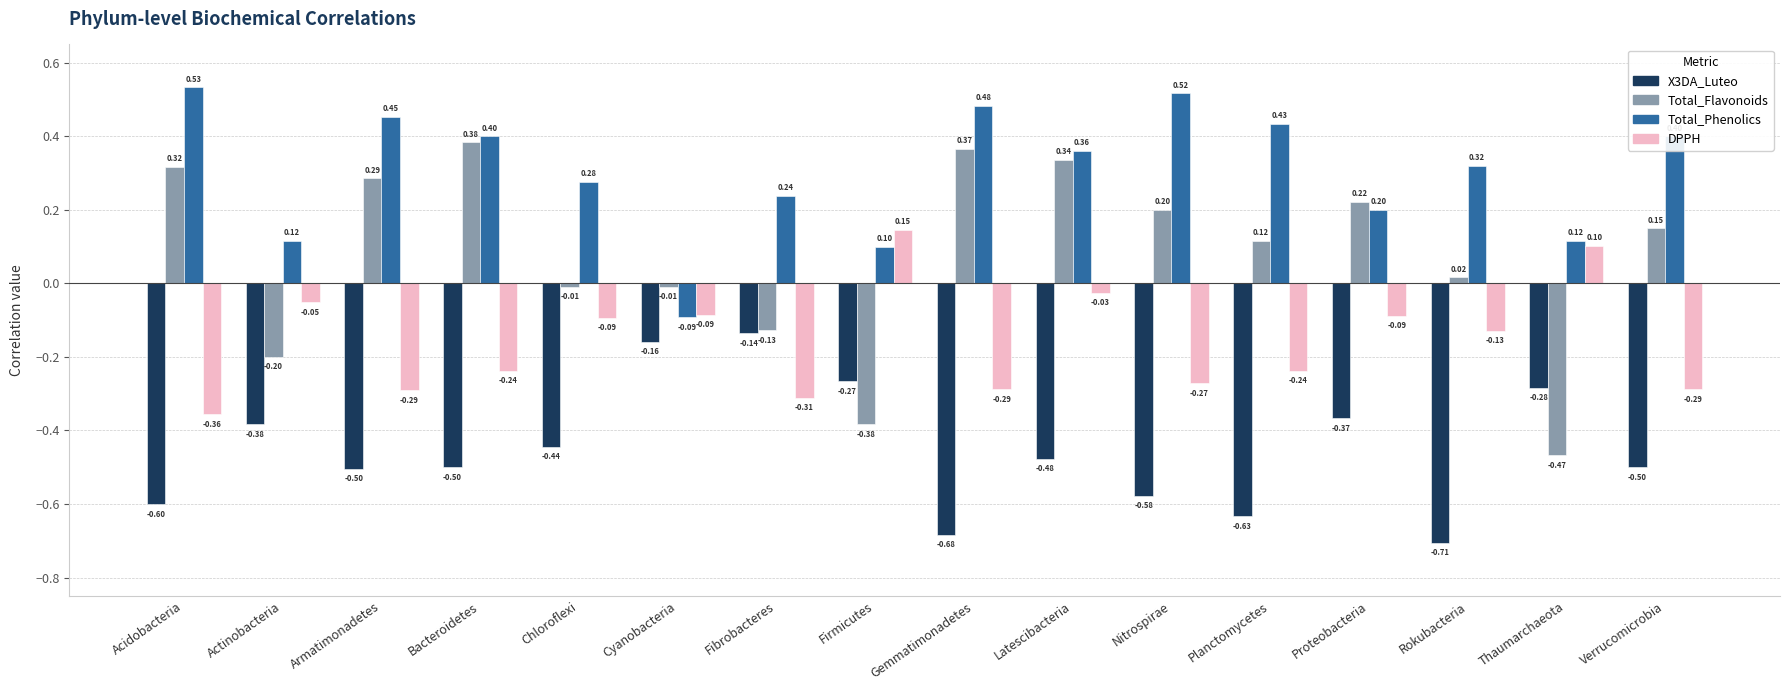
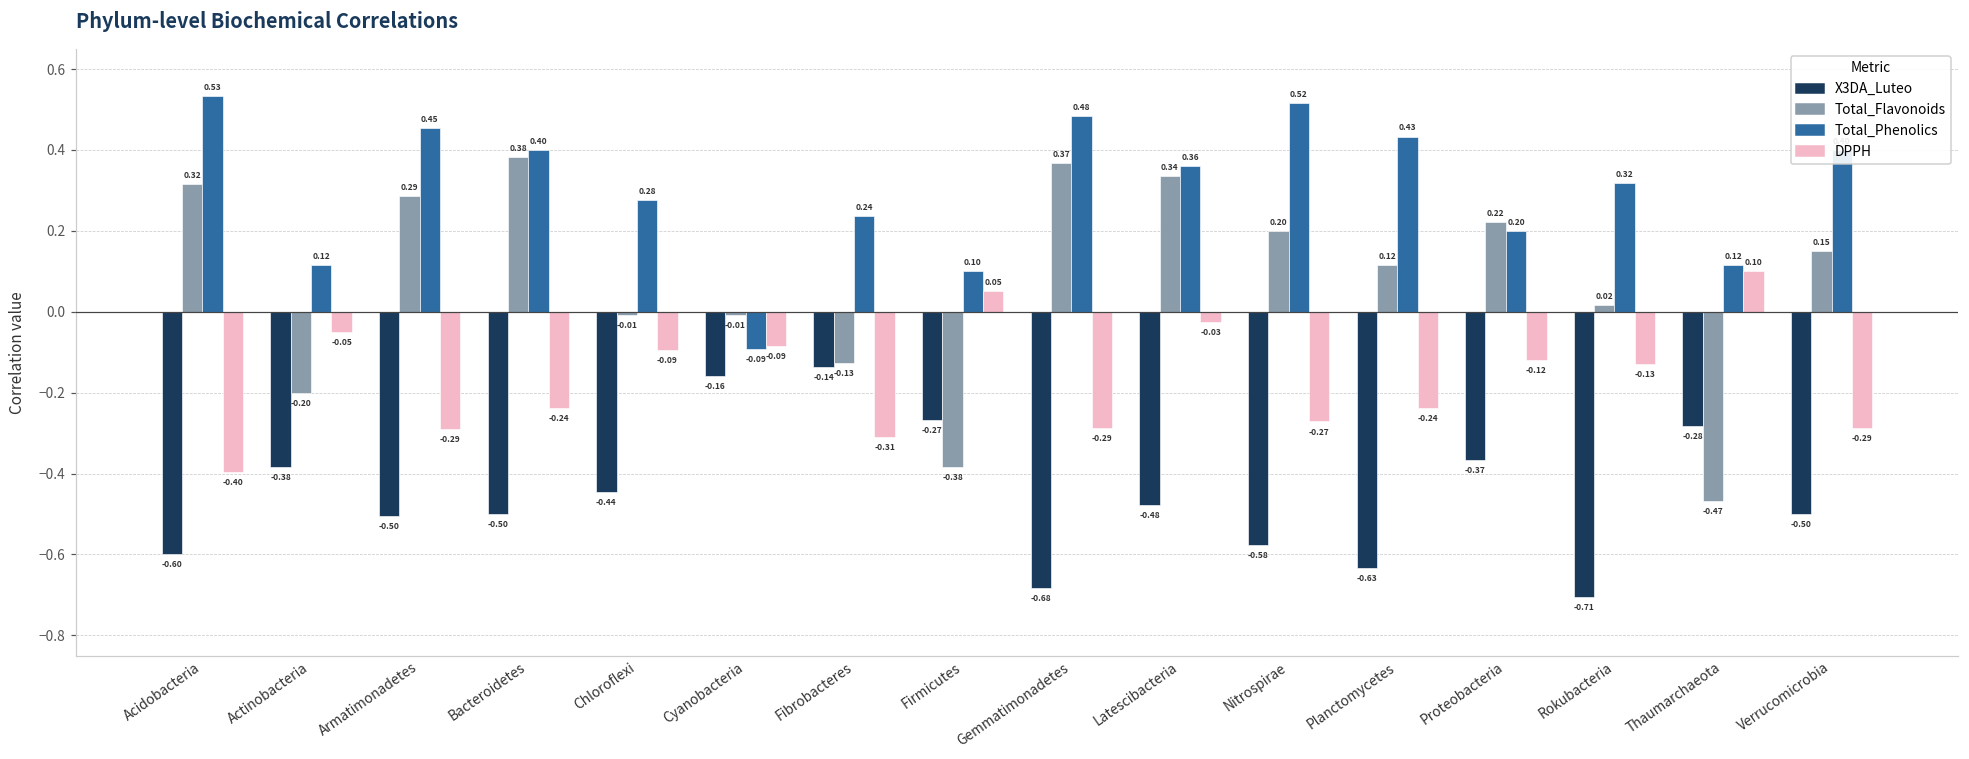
  {
    "X3DA_Luteo": {
      "Acidobacteria": -0.60,
      "Actinobacteria": -0.38,
      "Armatimonadetes": -0.50,
      "Bacteroidetes": -0.50,
      "Chloroflexi": -0.44,
      "Cyanobacteria": -0.16,
      "Fibrobacteres": -0.14,
      "Firmicutes": -0.27,
      "Gemmatimonadetes": -0.68,
      "Latescibacteria": -0.48,
      "Nitrospirae": -0.58,
      "Planctomycetes": -0.63,
      "Proteobacteria": -0.37,
      "Rokubacteria": -0.71,
      "Thaumarchaeota": -0.28,
      "Verrucomicrobia": -0.50
    },
    "Total_Flavonoids": {
      "Acidobacteria": 0.32,
      "Actinobacteria": -0.20,
      "Armatimonadetes": 0.29,
      "Bacteroidetes": 0.38,
      "Chloroflexi": -0.01,
      "Cyanobacteria": -0.01,
      "Fibrobacteres": -0.13,
      "Firmicutes": -0.38,
      "Gemmatimonadetes": 0.37,
      "Latescibacteria": 0.34,
      "Nitrospirae": 0.20,
      "Planctomycetes": 0.12,
      "Proteobacteria": 0.22,
      "Rokubacteria": 0.02,
      "Thaumarchaeota": -0.47,
      "Verrucomicrobia": 0.15
    },
    "Total_Phenolics": {
      "Acidobacteria": 0.53,
      "Actinobacteria": 0.12,
      "Armatimonadetes": 0.45,
      "Bacteroidetes": 0.40,
      "Chloroflexi": 0.28,
      "Cyanobacteria": -0.09,
      "Fibrobacteres": 0.24,
      "Firmicutes": 0.10,
      "Gemmatimonadetes": 0.48,
      "Latescibacteria": 0.36,
      "Nitrospirae": 0.52,
      "Planctomycetes": 0.43,
      "Proteobacteria": 0.20,
      "Rokubacteria": 0.32,
      "Thaumarchaeota": 0.12
    },
    "DPPH": {
-     "Acidobacteria": -0.36,
+     "Acidobacteria": -0.40,
      "Actinobacteria": -0.05,
      "Armatimonadetes": -0.29,
      "Bacteroidetes": -0.24,
      "Chloroflexi": -0.09,
      "Cyanobacteria": -0.09,
      "Fibrobacteres": -0.31,
-     "Firmicutes": 0.15,
+     "Firmicutes": 0.05,
      "Gemmatimonadetes": -0.29,
      "Latescibacteria": -0.03,
      "Nitrospirae": -0.27,
      "Planctomycetes": -0.24,
-     "Proteobacteria": -0.09,
+     "Proteobacteria": -0.12,
      "Rokubacteria": -0.13,
      "Thaumarchaeota": 0.10,
      "Verrucomicrobia": -0.29
    }
  }
